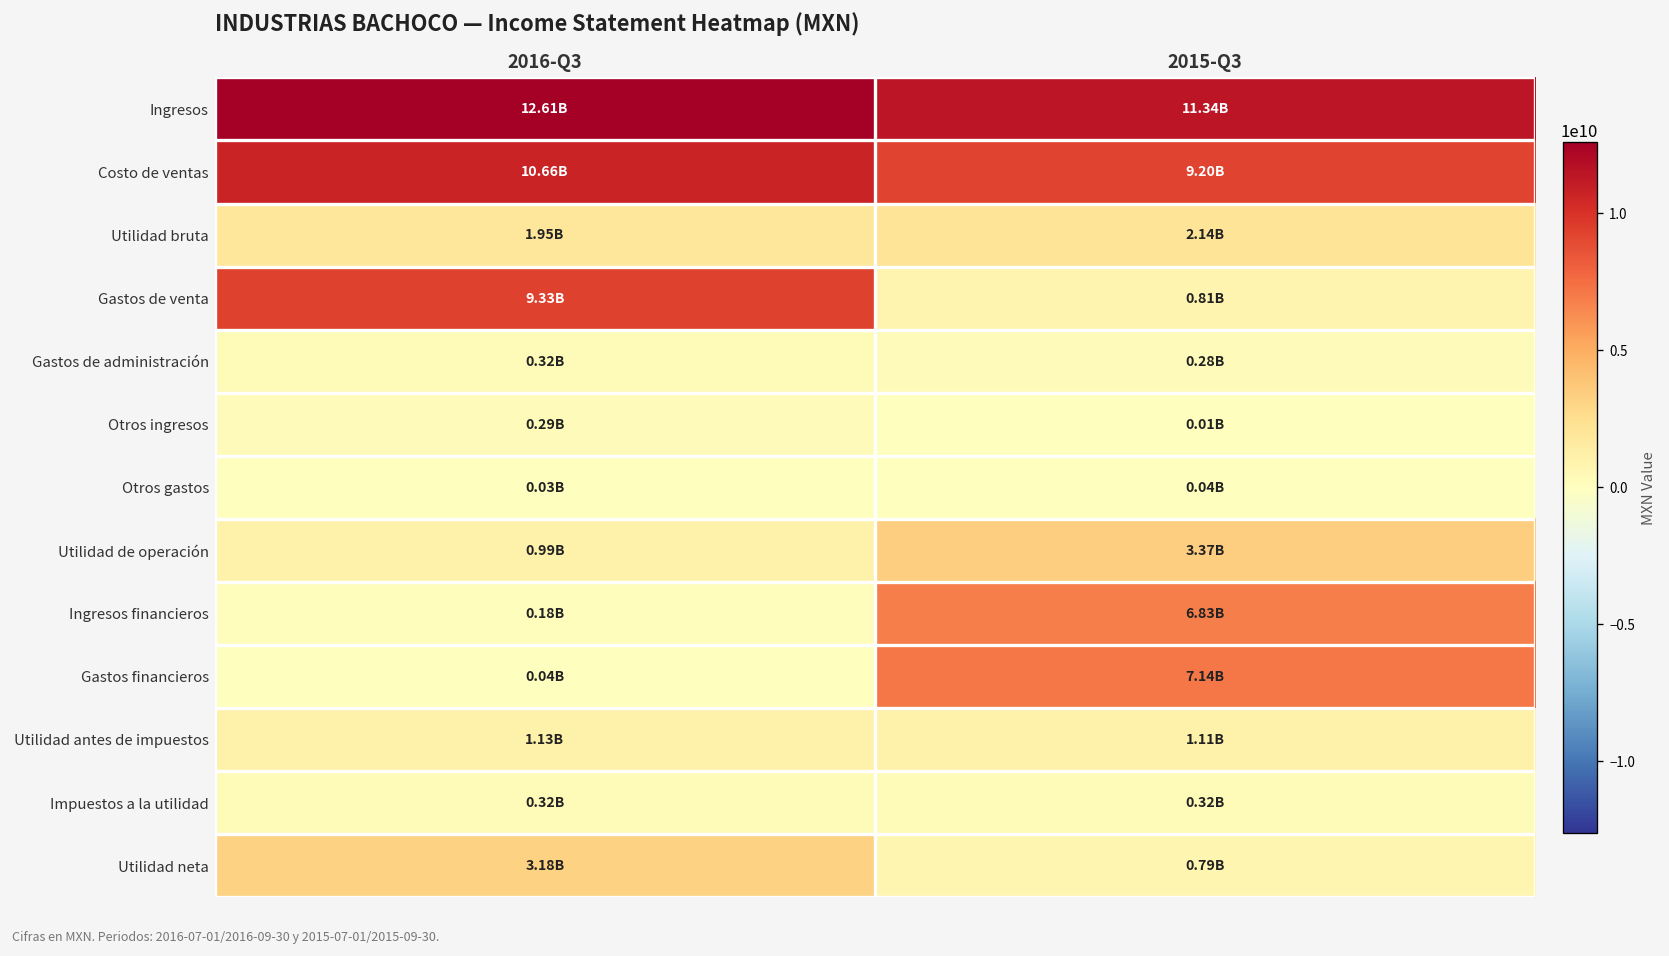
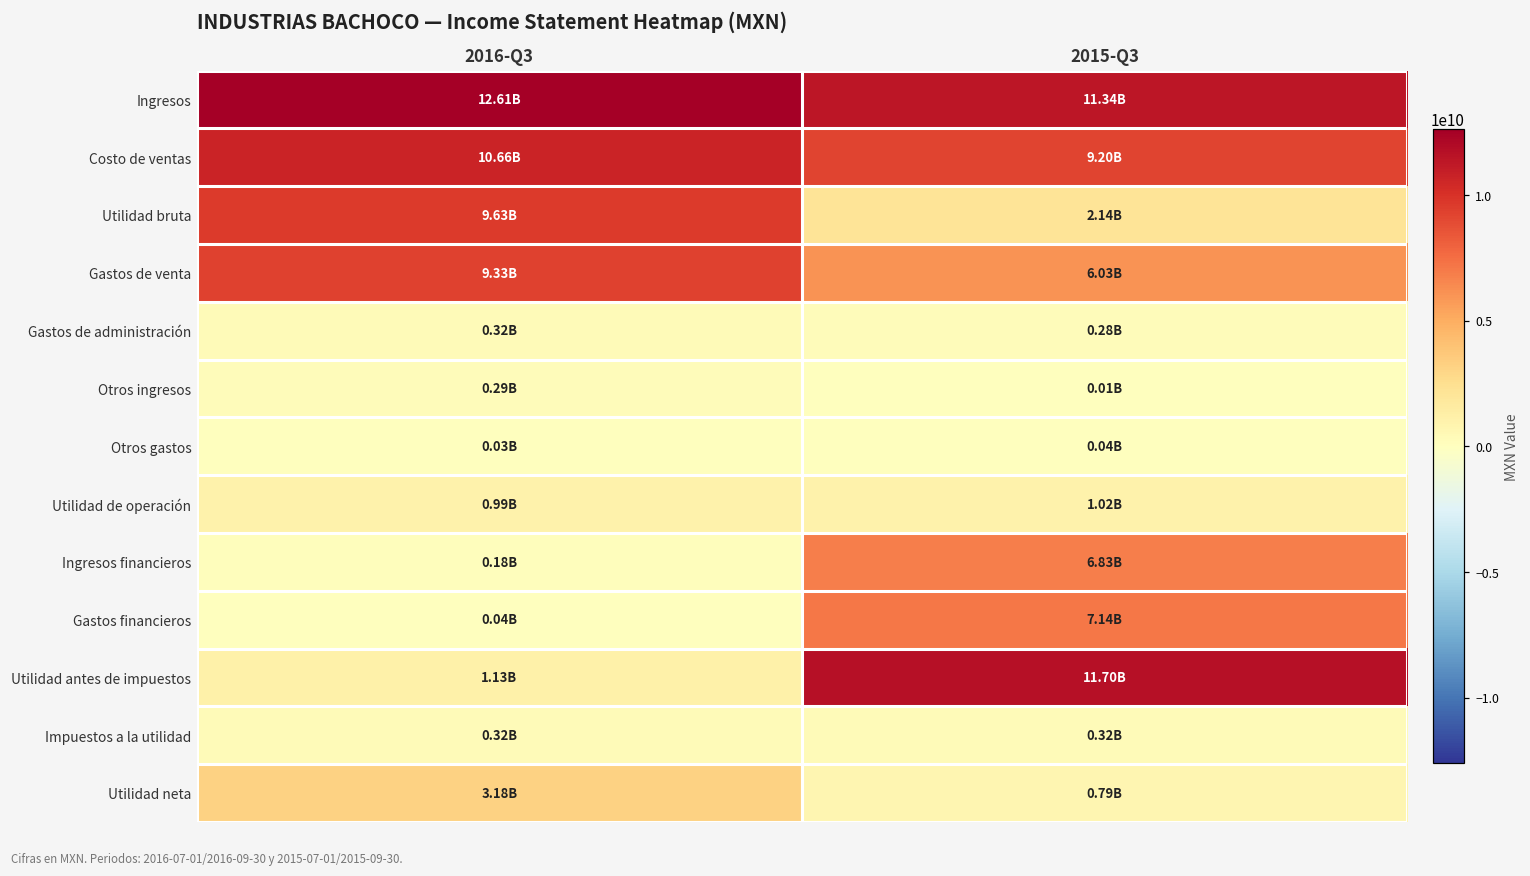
  {
    "Ingresos": {
      "2016-Q3": "12.61B",
      "2015-Q3": "11.34B"
    },
    "Costo de ventas": {
      "2016-Q3": "10.66B",
      "2015-Q3": "9.20B"
    },
    "Utilidad bruta": {
-     "2016-Q3": "1.95B",
+     "2016-Q3": "9.63B",
      "2015-Q3": "2.14B"
    },
    "Gastos de venta": {
      "2016-Q3": "9.33B",
-     "2015-Q3": "0.81B"
+     "2015-Q3": "6.03B"
    },
    "Gastos de administración": {
      "2016-Q3": "0.32B",
      "2015-Q3": "0.28B"
    },
    "Otros ingresos": {
      "2016-Q3": "0.29B",
      "2015-Q3": "0.01B"
    },
    "Otros gastos": {
      "2016-Q3": "0.03B",
      "2015-Q3": "0.04B"
    },
    "Utilidad de operación": {
      "2016-Q3": "0.99B",
-     "2015-Q3": "3.37B"
+     "2015-Q3": "1.02B"
    },
    "Ingresos financieros": {
      "2016-Q3": "0.18B",
      "2015-Q3": "6.83B"
    },
    "Gastos financieros": {
      "2016-Q3": "0.04B",
      "2015-Q3": "7.14B"
    },
    "Utilidad antes de impuestos": {
      "2016-Q3": "1.13B",
-     "2015-Q3": "1.11B"
+     "2015-Q3": "11.70B"
    },
    "Impuestos a la utilidad": {
      "2016-Q3": "0.32B",
      "2015-Q3": "0.32B"
    },
    "Utilidad neta": {
      "2016-Q3": "3.18B",
      "2015-Q3": "0.79B"
    }
  }
